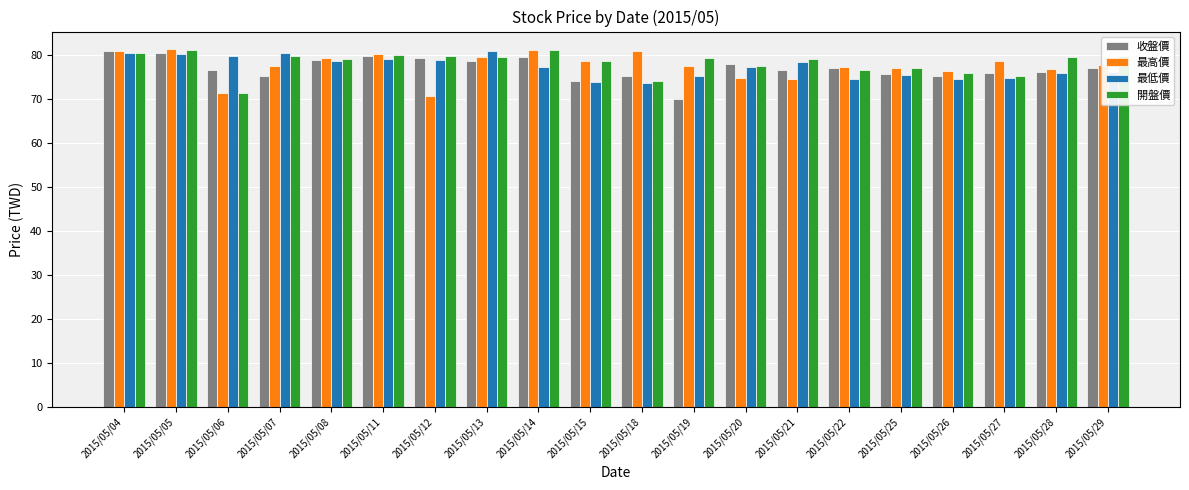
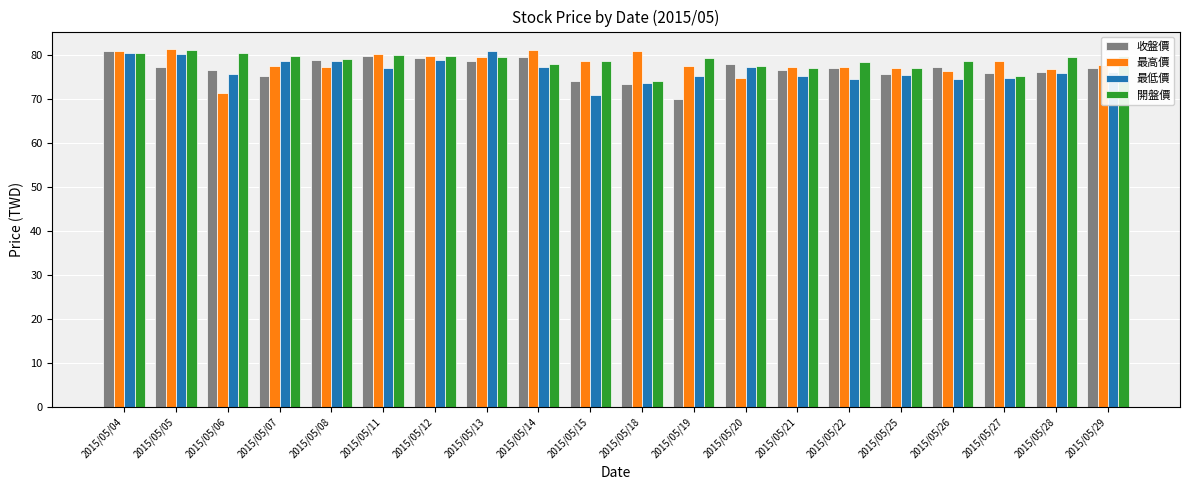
  {
    "收盤價": {
      "2015/05/04": 81,
-     "2015/05/05": 81,
+     "2015/05/05": 77,
      "2015/05/06": 77,
      "2015/05/07": 75,
      "2015/05/08": 79,
      "2015/05/11": 80,
      "2015/05/12": 79,
      "2015/05/13": 79,
      "2015/05/14": 80,
      "2015/05/15": 74,
-     "2015/05/18": 75,
+     "2015/05/18": 73,
      "2015/05/19": 70,
      "2015/05/20": 78,
      "2015/05/21": 77,
      "2015/05/22": 77,
      "2015/05/25": 76,
-     "2015/05/26": 75,
+     "2015/05/26": 77,
      "2015/05/27": 76,
      "2015/05/28": 76,
      "2015/05/29": 77
    },
    "最高價": {
      "2015/05/04": 81,
      "2015/05/05": 81,
      "2015/05/06": 71,
      "2015/05/07": 78,
-     "2015/05/08": 79,
+     "2015/05/08": 77,
      "2015/05/11": 80,
-     "2015/05/12": 71,
+     "2015/05/12": 80,
      "2015/05/13": 80,
      "2015/05/14": 81,
      "2015/05/15": 79,
      "2015/05/18": 81,
      "2015/05/19": 78,
      "2015/05/20": 75,
-     "2015/05/21": 75,
+     "2015/05/21": 77,
      "2015/05/22": 77,
      "2015/05/25": 77,
      "2015/05/26": 76,
      "2015/05/27": 79,
      "2015/05/28": 77
    },
    "最低價": {
      "2015/05/04": 80,
      "2015/05/05": 80,
-     "2015/05/06": 80,
-     "2015/05/07": 81,
+     "2015/05/06": 76,
+     "2015/05/07": 79,
      "2015/05/08": 79,
-     "2015/05/11": 79,
+     "2015/05/11": 77,
      "2015/05/12": 79,
      "2015/05/13": 81,
      "2015/05/14": 77,
-     "2015/05/15": 74,
+     "2015/05/15": 71,
      "2015/05/18": 74,
      "2015/05/19": 75,
      "2015/05/20": 77,
-     "2015/05/21": 78,
+     "2015/05/21": 75,
      "2015/05/22": 75,
      "2015/05/25": 76,
      "2015/05/26": 74,
      "2015/05/27": 75,
      "2015/05/28": 76
    },
    "開盤價": {
      "2015/05/04": 81,
      "2015/05/05": 81,
-     "2015/05/06": 71,
+     "2015/05/06": 81,
      "2015/05/07": 80,
      "2015/05/08": 79,
      "2015/05/11": 80,
      "2015/05/12": 80,
      "2015/05/13": 80,
-     "2015/05/14": 81,
+     "2015/05/14": 78,
      "2015/05/15": 79,
      "2015/05/18": 74,
      "2015/05/19": 79,
      "2015/05/20": 78,
-     "2015/05/21": 79,
-     "2015/05/22": 77,
+     "2015/05/21": 77,
+     "2015/05/22": 78,
      "2015/05/25": 77,
-     "2015/05/26": 76,
+     "2015/05/26": 79,
      "2015/05/27": 75,
      "2015/05/28": 80
    }
  }
